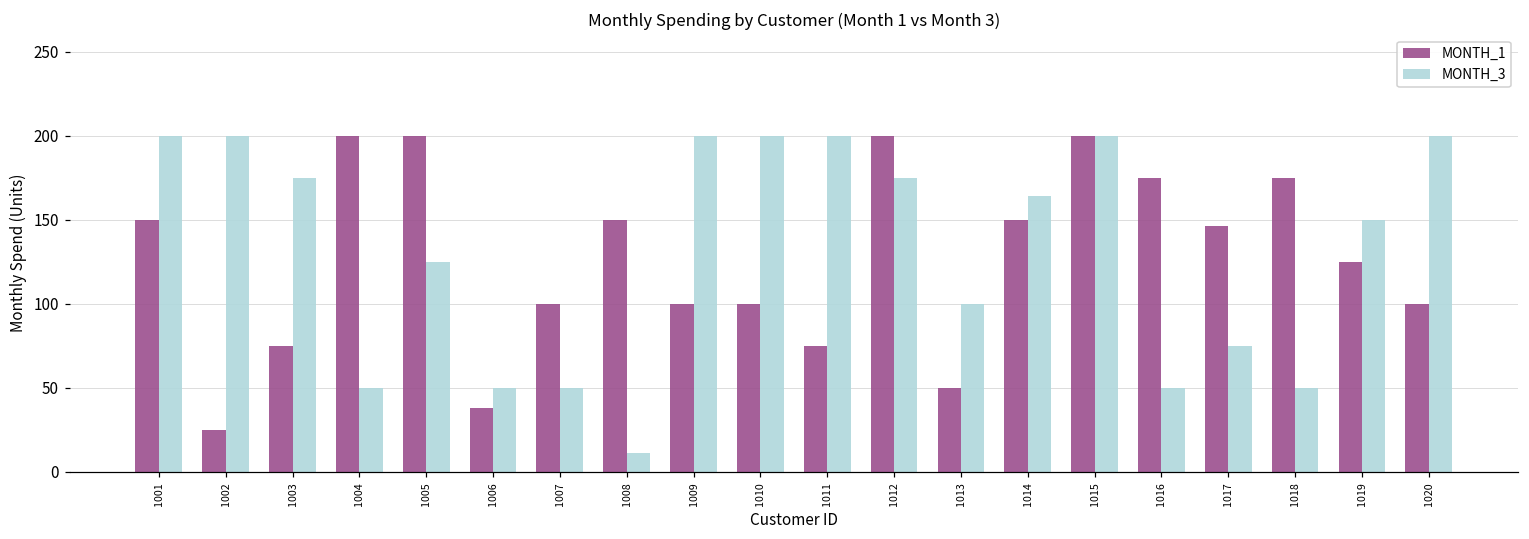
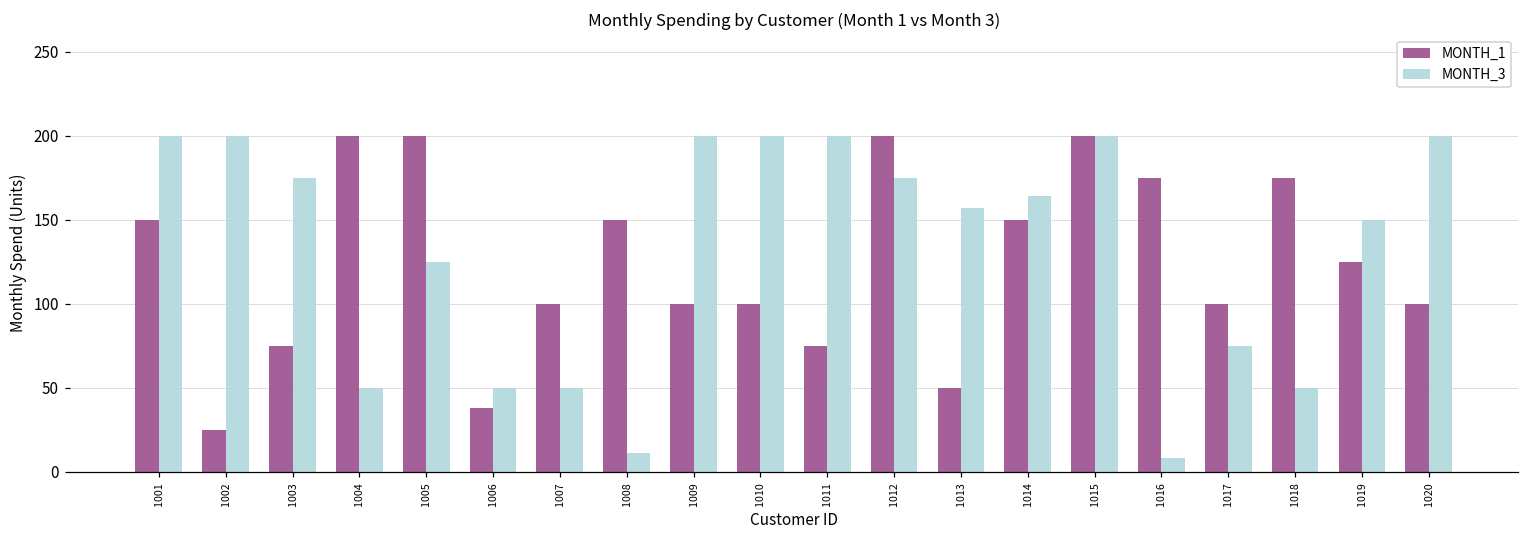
  {
    "MONTH_1": {
      "1001": 150,
      "1002": 25,
      "1003": 75,
      "1004": 200,
      "1005": 200,
      "1006": 38,
      "1007": 100,
      "1008": 150,
      "1009": 100,
      "1010": 100,
      "1011": 75,
      "1012": 200,
      "1013": 50,
      "1014": 150,
      "1015": 200,
      "1016": 175,
-     "1017": 146,
+     "1017": 100,
      "1018": 175,
      "1019": 125,
      "1020": 100
    },
    "MONTH_3": {
      "1001": 200,
      "1002": 200,
      "1003": 175,
      "1004": 50,
      "1005": 125,
      "1006": 50,
      "1007": 50,
      "1008": 11,
      "1009": 200,
      "1010": 200,
      "1011": 200,
      "1012": 175,
-     "1013": 100,
+     "1013": 157,
      "1014": 164,
      "1015": 200,
-     "1016": 50,
+     "1016": 8,
      "1017": 75,
      "1018": 50,
      "1019": 150,
      "1020": 200
    }
  }
